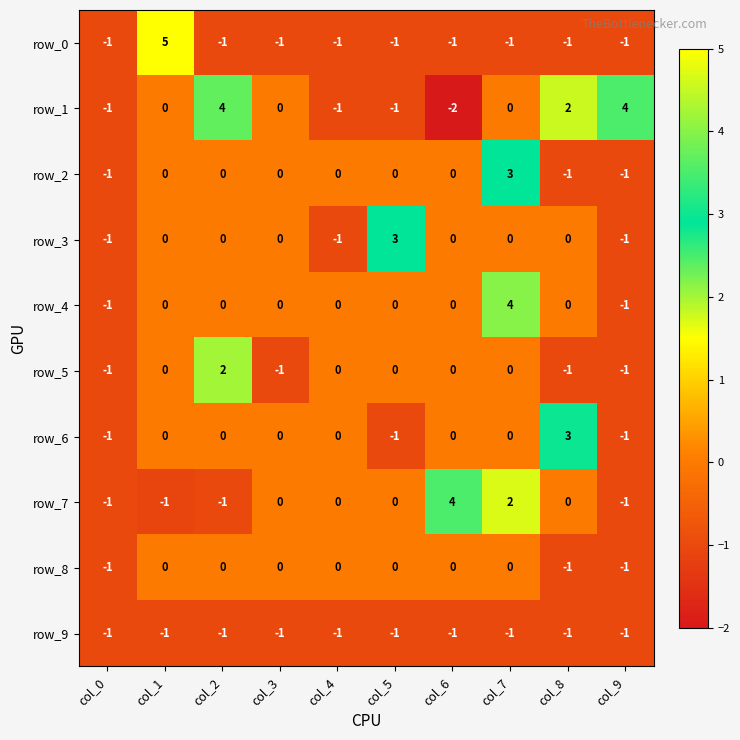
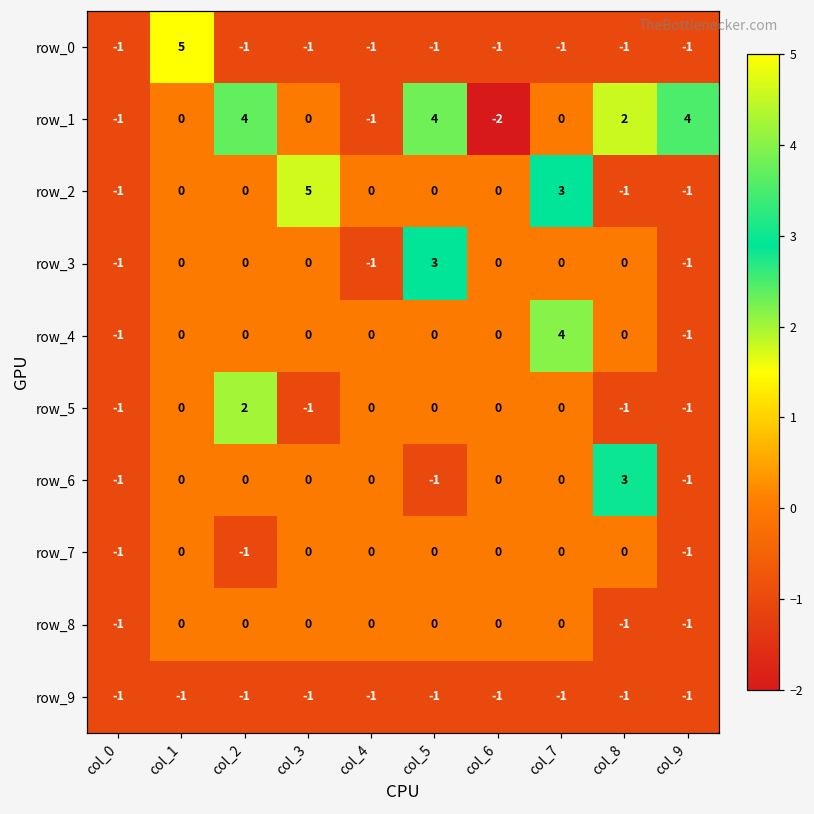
  {
    "row_0": {
      "col_0": -1,
      "col_1": 5,
      "col_2": -1,
      "col_3": -1,
      "col_4": -1,
      "col_5": -1,
      "col_6": -1,
      "col_7": -1,
      "col_8": -1,
      "col_9": -1
    },
    "row_1": {
      "col_0": -1,
      "col_1": 0,
      "col_2": 4,
      "col_3": 0,
      "col_4": -1,
-     "col_5": -1,
+     "col_5": 4,
      "col_6": -2,
      "col_7": 0,
      "col_8": 2,
      "col_9": 4
    },
    "row_2": {
      "col_0": -1,
      "col_1": 0,
      "col_2": 0,
-     "col_3": 0,
+     "col_3": 5,
      "col_4": 0,
      "col_5": 0,
      "col_6": 0,
      "col_7": 3,
      "col_8": -1,
      "col_9": -1
    },
    "row_3": {
      "col_0": -1,
      "col_1": 0,
      "col_2": 0,
      "col_3": 0,
      "col_4": -1,
      "col_5": 3,
      "col_6": 0,
      "col_7": 0,
      "col_8": 0,
      "col_9": -1
    },
    "row_4": {
      "col_0": -1,
      "col_1": 0,
      "col_2": 0,
      "col_3": 0,
      "col_4": 0,
      "col_5": 0,
      "col_6": 0,
      "col_7": 4,
      "col_8": 0,
      "col_9": -1
    },
    "row_5": {
      "col_0": -1,
      "col_1": 0,
      "col_2": 2,
      "col_3": -1,
      "col_4": 0,
      "col_5": 0,
      "col_6": 0,
      "col_7": 0,
      "col_8": -1,
      "col_9": -1
    },
    "row_6": {
      "col_0": -1,
      "col_1": 0,
      "col_2": 0,
      "col_3": 0,
      "col_4": 0,
      "col_5": -1,
      "col_6": 0,
      "col_7": 0,
      "col_8": 3,
      "col_9": -1
    },
    "row_7": {
      "col_0": -1,
-     "col_1": -1,
+     "col_1": 0,
      "col_2": -1,
      "col_3": 0,
      "col_4": 0,
      "col_5": 0,
-     "col_6": 4,
-     "col_7": 2,
+     "col_6": 0,
+     "col_7": 0,
      "col_8": 0,
      "col_9": -1
    },
    "row_8": {
      "col_0": -1,
      "col_1": 0,
      "col_2": 0,
      "col_3": 0,
      "col_4": 0,
      "col_5": 0,
      "col_6": 0,
      "col_7": 0,
      "col_8": -1,
      "col_9": -1
    },
    "row_9": {
      "col_0": -1,
      "col_1": -1,
      "col_2": -1,
      "col_3": -1,
      "col_4": -1,
      "col_5": -1,
      "col_6": -1,
      "col_7": -1,
      "col_8": -1,
      "col_9": -1
    }
  }
